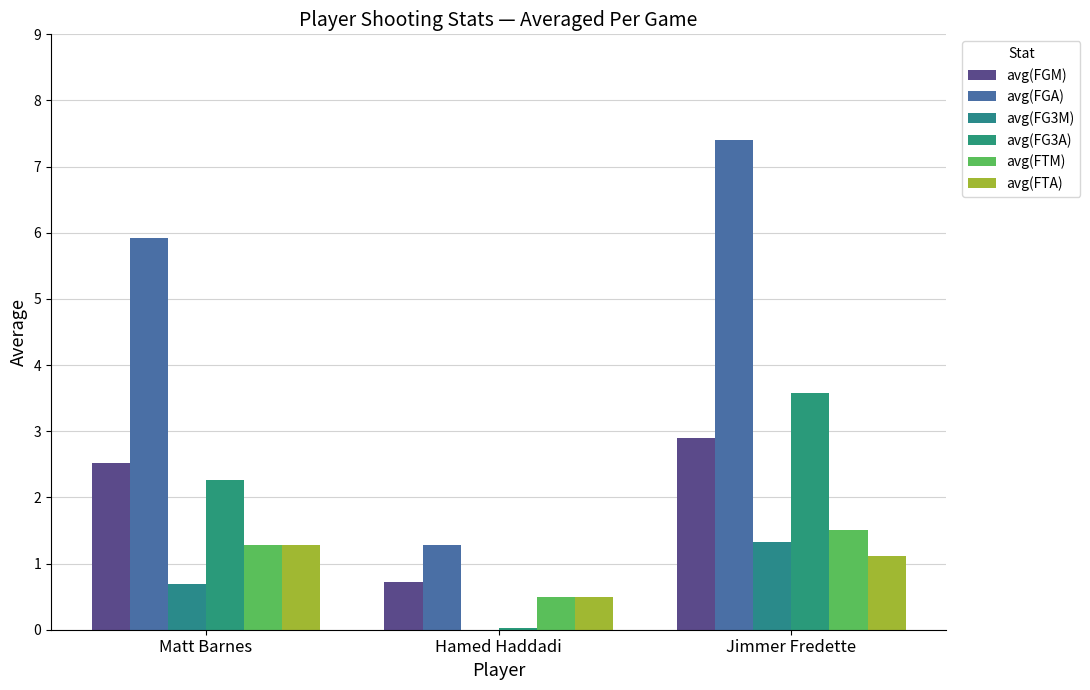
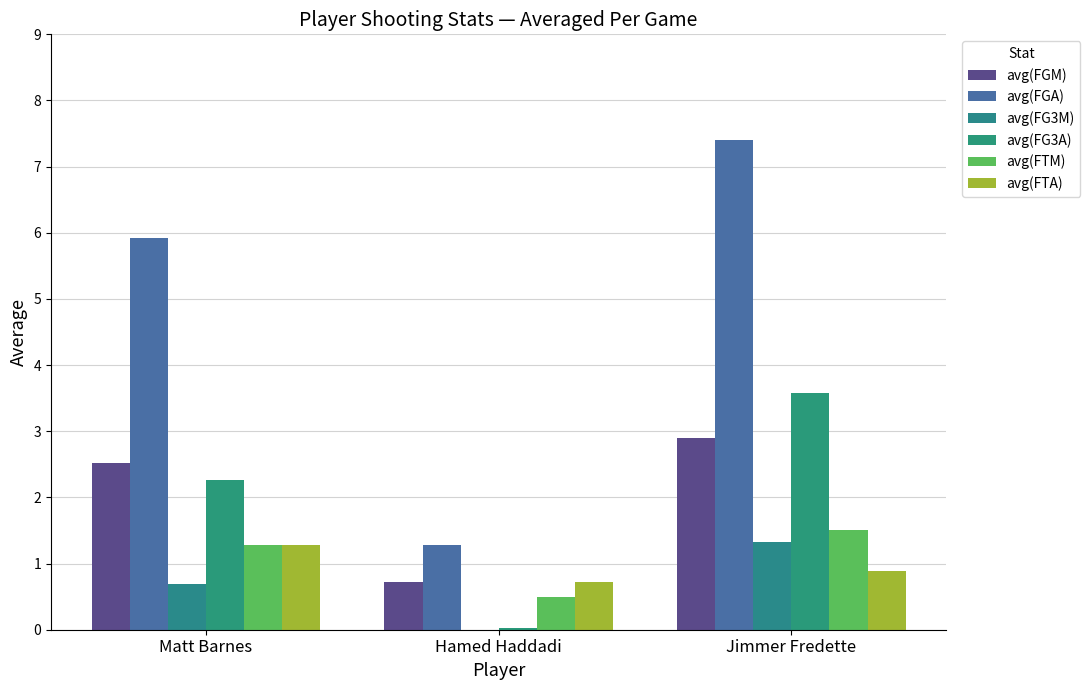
  {
    "avg(FTM)": {
      "Matt Barnes": 1.3,
      "Hamed Haddadi": 0.5,
      "Jimmer Fredette": 1.5
    },
    "avg(FTA)": {
      "Matt Barnes": 1.3,
-     "Hamed Haddadi": 0.5,
-     "Jimmer Fredette": 1.1
+     "Hamed Haddadi": 0.7,
+     "Jimmer Fredette": 0.9
    }
  }
